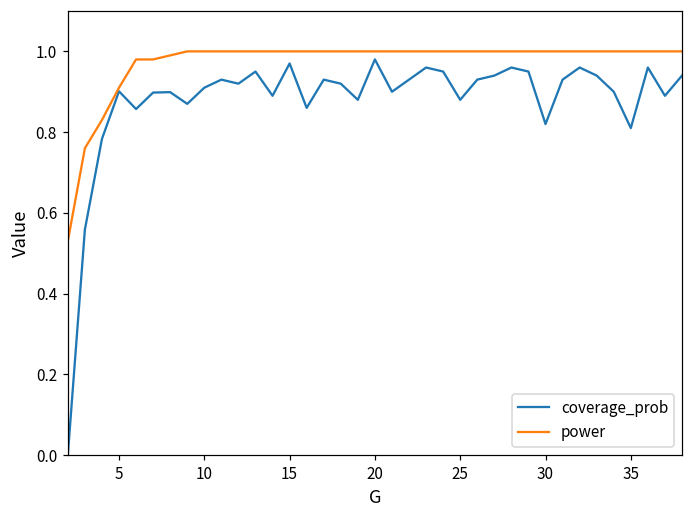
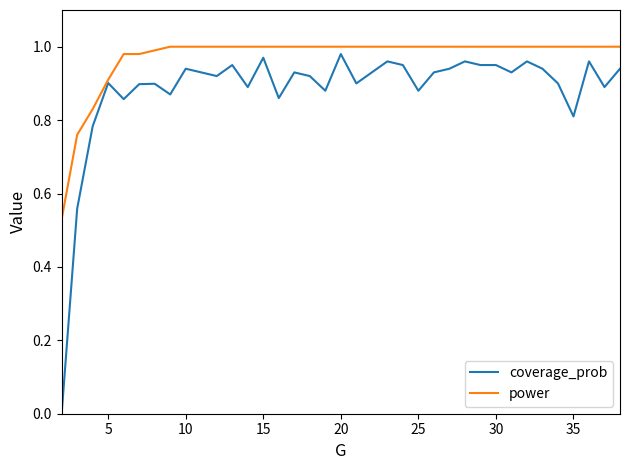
  {
    "coverage_prob": {
      "5": 0.90,
-     "10": 0.91,
+     "10": 0.94,
      "15": 0.97,
      "20": 0.98,
      "25": 0.88,
-     "30": 0.82,
+     "30": 0.95,
      "35": 0.81
    },
    "power": {
      "5": 0.91,
      "10": 1.00,
      "15": 1.00,
      "20": 1.00,
      "25": 1.00,
      "30": 1.00,
      "35": 1.00
    }
  }
